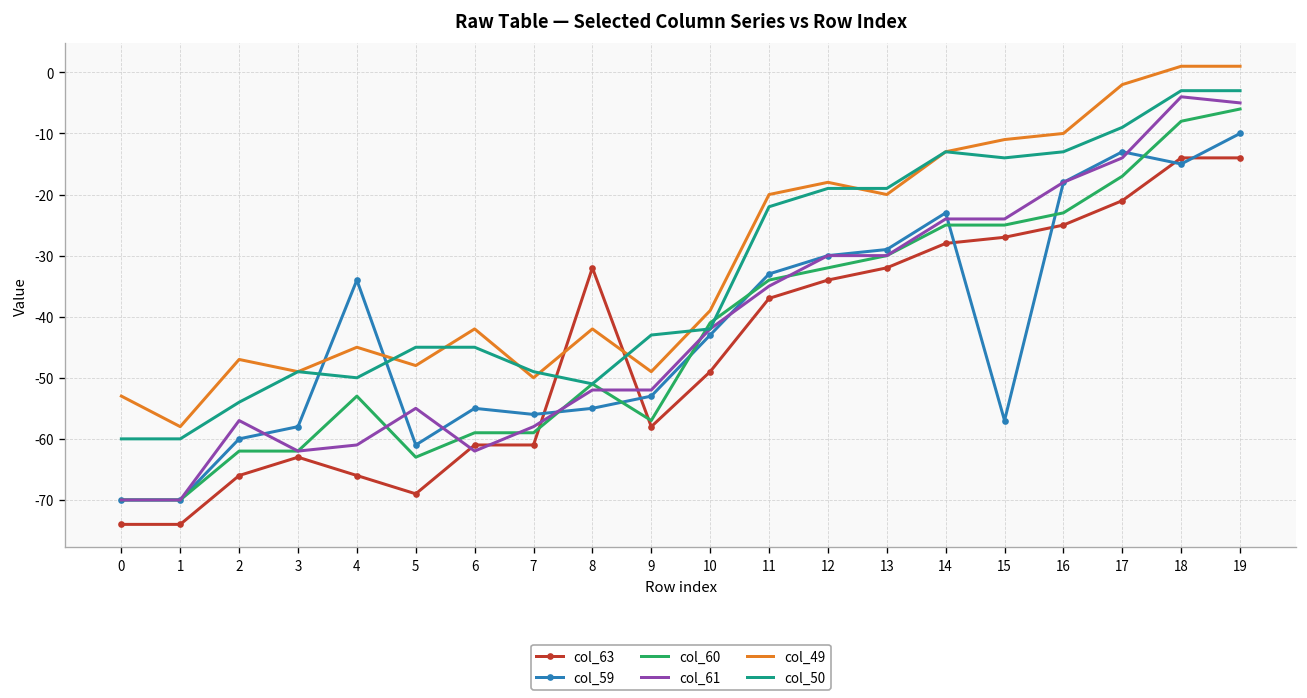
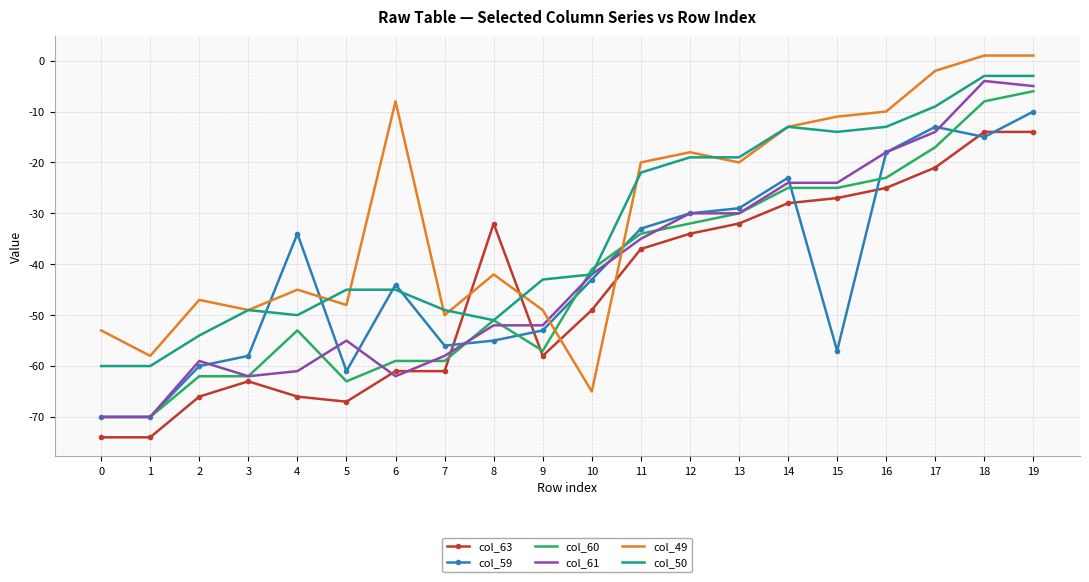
  {
    "col_63": {
      "0": -74,
      "1": -74,
      "2": -66,
      "3": -63,
      "4": -66,
-     "5": -69,
+     "5": -67,
      "6": -61,
      "7": -61,
      "8": -32,
      "9": -58,
      "10": -49,
      "11": -37,
      "12": -34,
      "13": -32,
      "14": -28,
      "15": -27,
      "16": -25,
      "17": -21,
      "18": -14,
      "19": -14
    },
    "col_59": {
      "2": -60,
      "3": -58,
      "4": -34,
      "5": -61,
-     "6": -55,
+     "6": -44,
      "7": -56,
      "8": -55,
      "9": -53,
      "10": -43,
      "11": -33,
      "13": -29,
      "14": -23,
      "15": -57,
      "17": -13,
      "18": -15,
      "19": -10
    },
    "col_61": {
-     "2": -57,
+     "2": -59,
      "4": -61,
      "5": -55,
      "6": -62,
      "7": -58,
      "8": -52,
      "9": -52,
      "11": -35,
      "14": -24,
      "15": -24,
      "17": -14,
      "18": -4,
      "19": -5
    },
    "col_49": {
      "0": -53,
      "1": -58,
      "2": -47,
      "4": -45,
      "5": -48,
-     "6": -42,
+     "6": -8,
      "7": -50,
      "8": -42,
      "9": -49,
-     "10": -39,
+     "10": -65,
      "11": -20,
      "12": -18,
      "13": -20,
      "15": -11,
      "16": -10,
      "17": -2,
      "18": 1,
      "19": 1
    }
  }
